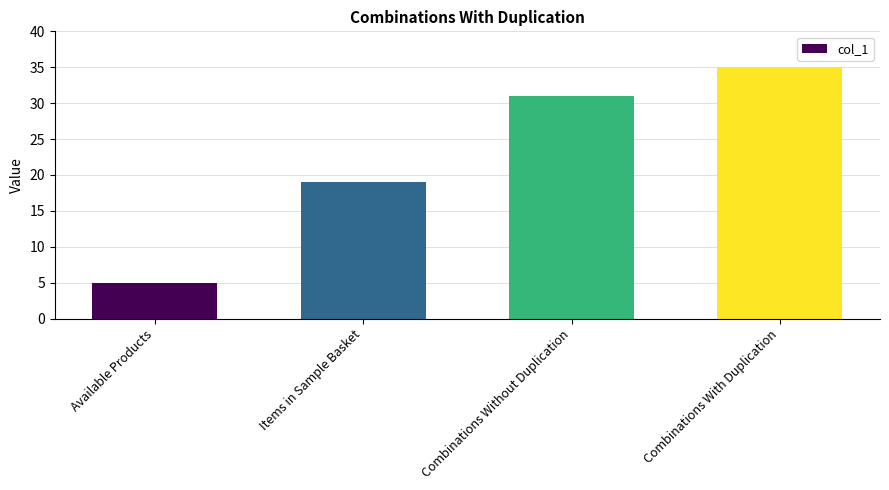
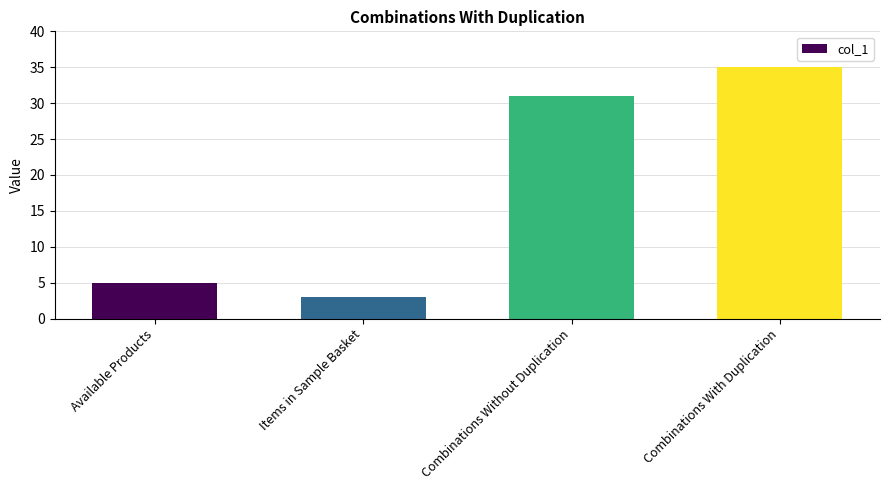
  {
    "Available Products": 5,
-   "Items in Sample Basket": 19,
+   "Items in Sample Basket": 3,
    "Combinations Without Duplication": 31,
    "Combinations With Duplication": 35
  }
